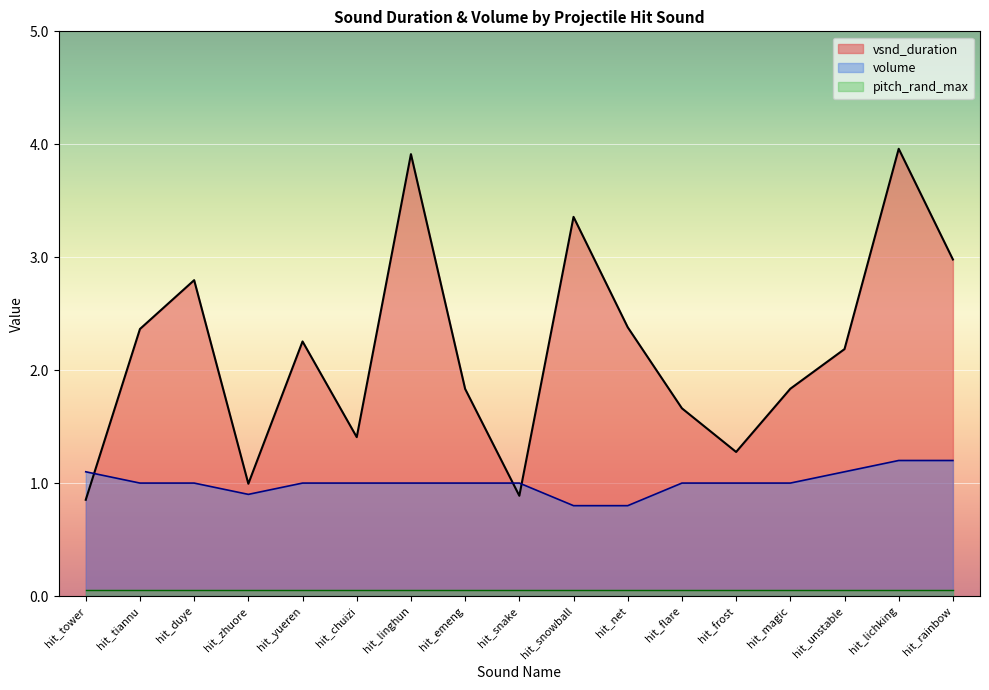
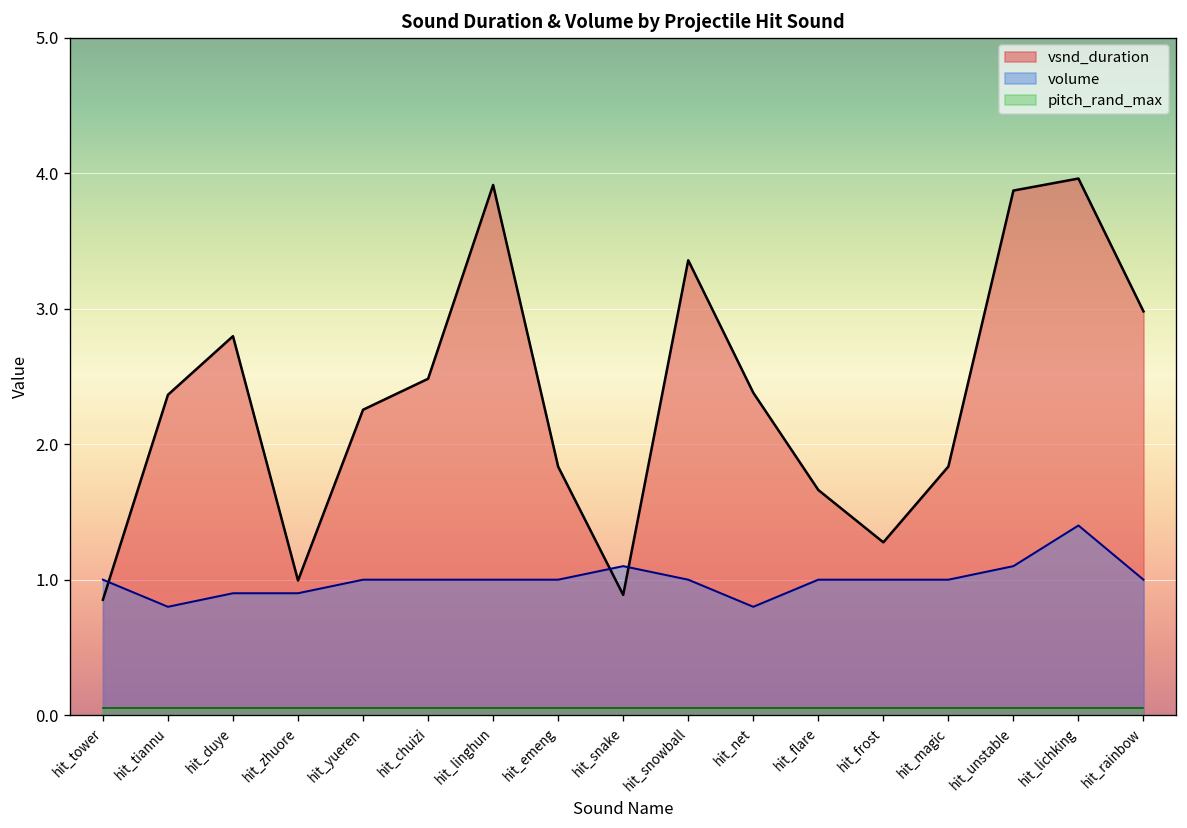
  {
    "vsnd_duration": {
      "hit_tower": 0.85,
      "hit_tiannu": 2.36,
      "hit_duye": 2.80,
      "hit_zhuore": 0.99,
      "hit_yueren": 2.25,
-     "hit_chuizi": 1.41,
+     "hit_chuizi": 2.48,
      "hit_linghun": 3.91,
      "hit_emeng": 1.83,
      "hit_snake": 0.89,
      "hit_snowball": 3.36,
      "hit_net": 2.38,
      "hit_flare": 1.66,
      "hit_frost": 1.28,
      "hit_magic": 1.84,
-     "hit_unstable": 2.19,
+     "hit_unstable": 3.87,
      "hit_lichking": 3.96,
      "hit_rainbow": 2.98
    },
    "volume": {
-     "hit_tower": 1.1,
-     "hit_tiannu": 1.0,
-     "hit_duye": 1.0,
+     "hit_tower": 1.0,
+     "hit_tiannu": 0.8,
+     "hit_duye": 0.9,
      "hit_zhuore": 0.9,
      "hit_yueren": 1.0,
      "hit_chuizi": 1.0,
      "hit_linghun": 1.0,
      "hit_emeng": 1.0,
-     "hit_snake": 1.0,
-     "hit_snowball": 0.8,
+     "hit_snake": 1.1,
+     "hit_snowball": 1.0,
      "hit_net": 0.8,
      "hit_flare": 1.0,
      "hit_frost": 1.0,
      "hit_magic": 1.0,
      "hit_unstable": 1.1,
-     "hit_lichking": 1.2,
-     "hit_rainbow": 1.2
+     "hit_lichking": 1.4,
+     "hit_rainbow": 1.0
    },
    "pitch_rand_max": {
      "hit_tower": 0.05,
      "hit_tiannu": 0.05,
      "hit_duye": 0.05,
      "hit_zhuore": 0.05,
      "hit_yueren": 0.05,
      "hit_chuizi": 0.05,
      "hit_linghun": 0.05,
      "hit_emeng": 0.05,
      "hit_snake": 0.05,
      "hit_snowball": 0.05,
      "hit_net": 0.05,
      "hit_flare": 0.05,
      "hit_frost": 0.05,
      "hit_magic": 0.05,
      "hit_unstable": 0.05,
      "hit_lichking": 0.05,
      "hit_rainbow": 0.05
    }
  }
